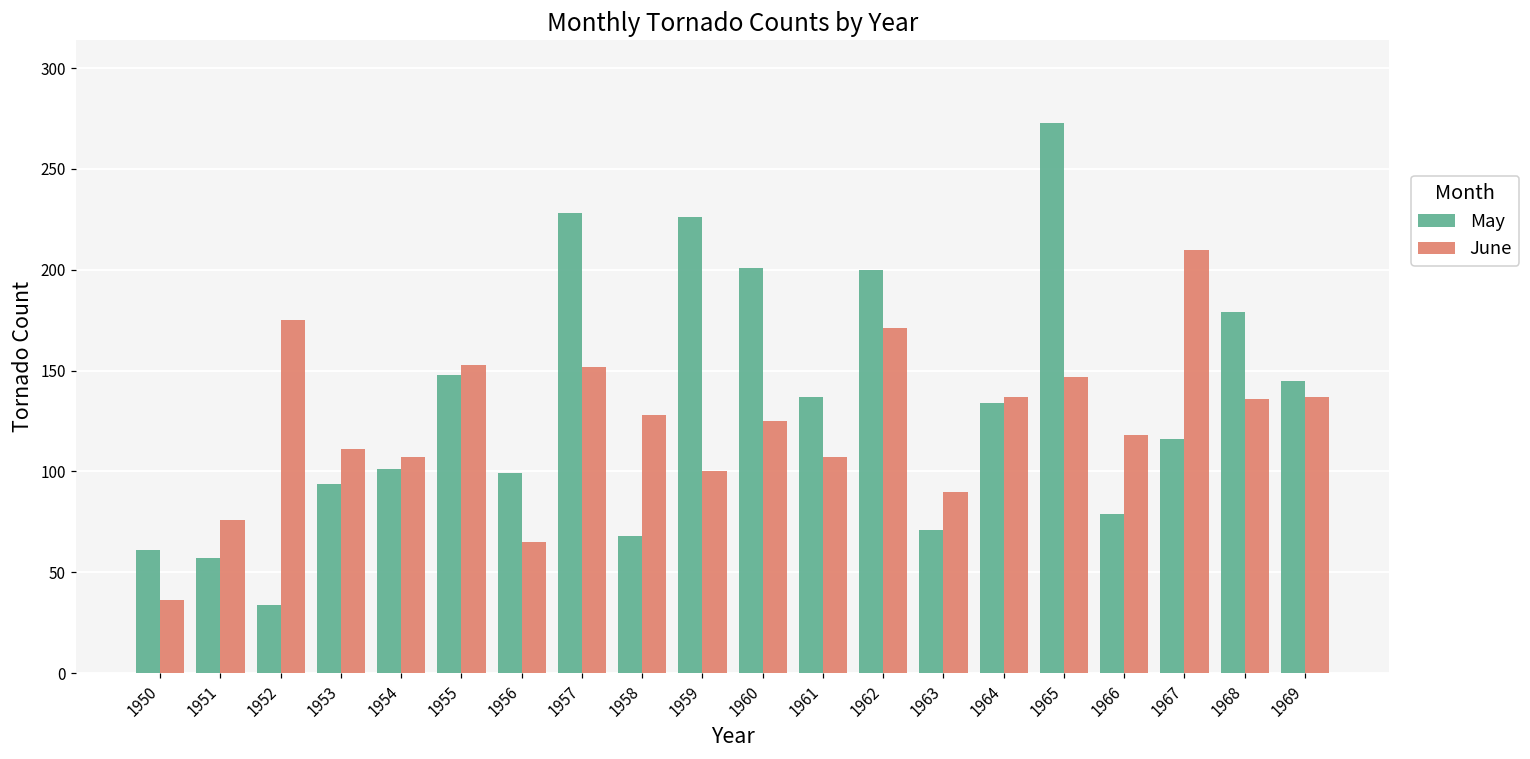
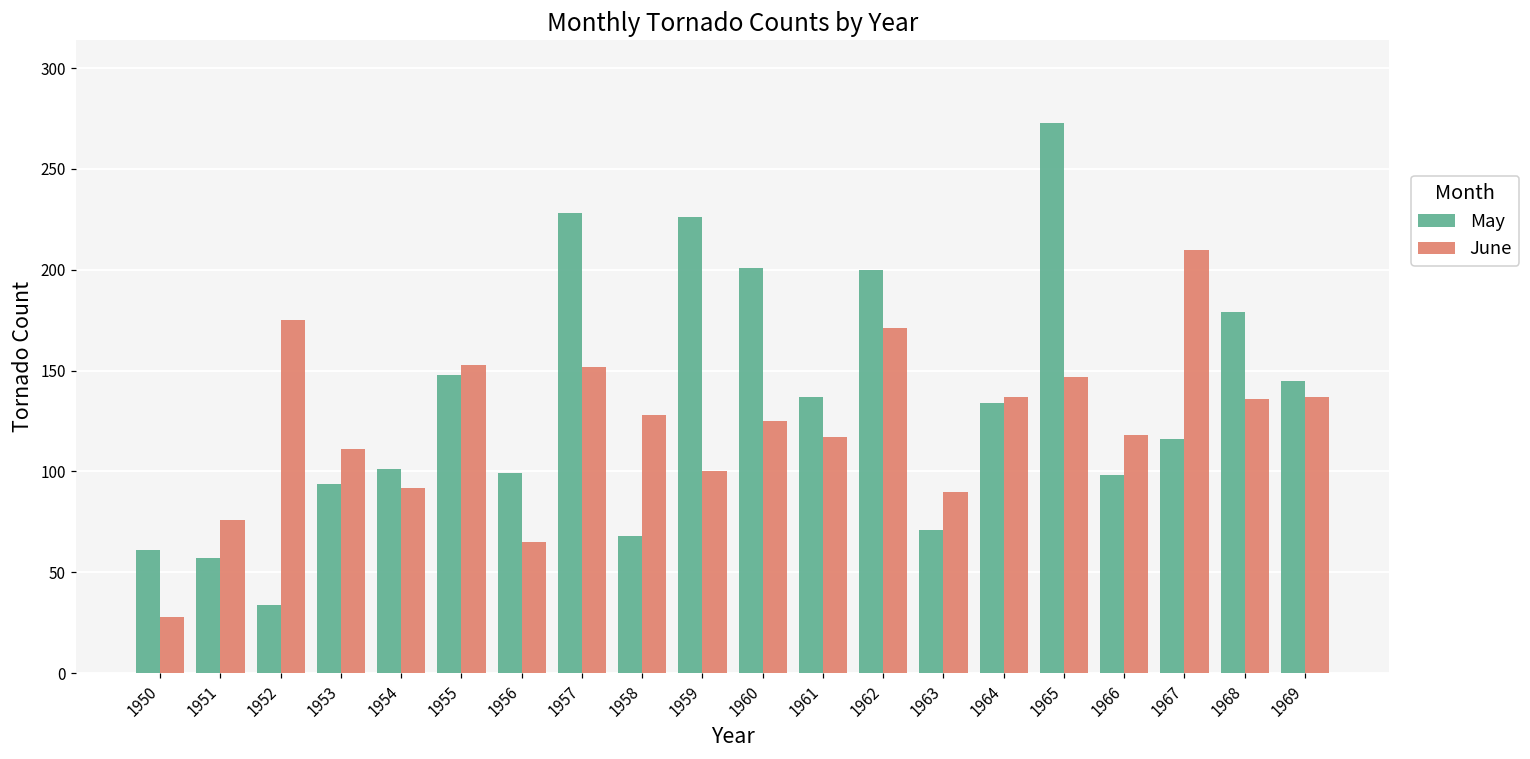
  {
    "May": {
      "1950": 61,
      "1951": 57,
      "1952": 34,
      "1953": 94,
      "1954": 101,
      "1955": 148,
      "1956": 99,
      "1957": 228,
      "1958": 68,
      "1959": 226,
      "1960": 201,
      "1961": 137,
      "1962": 200,
      "1963": 71,
      "1964": 134,
      "1965": 273,
-     "1966": 79,
+     "1966": 98,
      "1967": 116,
      "1968": 179,
      "1969": 145
    },
    "June": {
-     "1950": 36,
+     "1950": 28,
      "1951": 76,
      "1952": 175,
      "1953": 111,
-     "1954": 107,
+     "1954": 92,
      "1955": 153,
      "1956": 65,
      "1957": 152,
      "1958": 128,
      "1959": 100,
      "1960": 125,
-     "1961": 107,
+     "1961": 117,
      "1962": 171,
      "1963": 90,
      "1964": 137,
      "1965": 147,
      "1966": 118,
      "1967": 210,
      "1968": 136,
      "1969": 137
    }
  }
